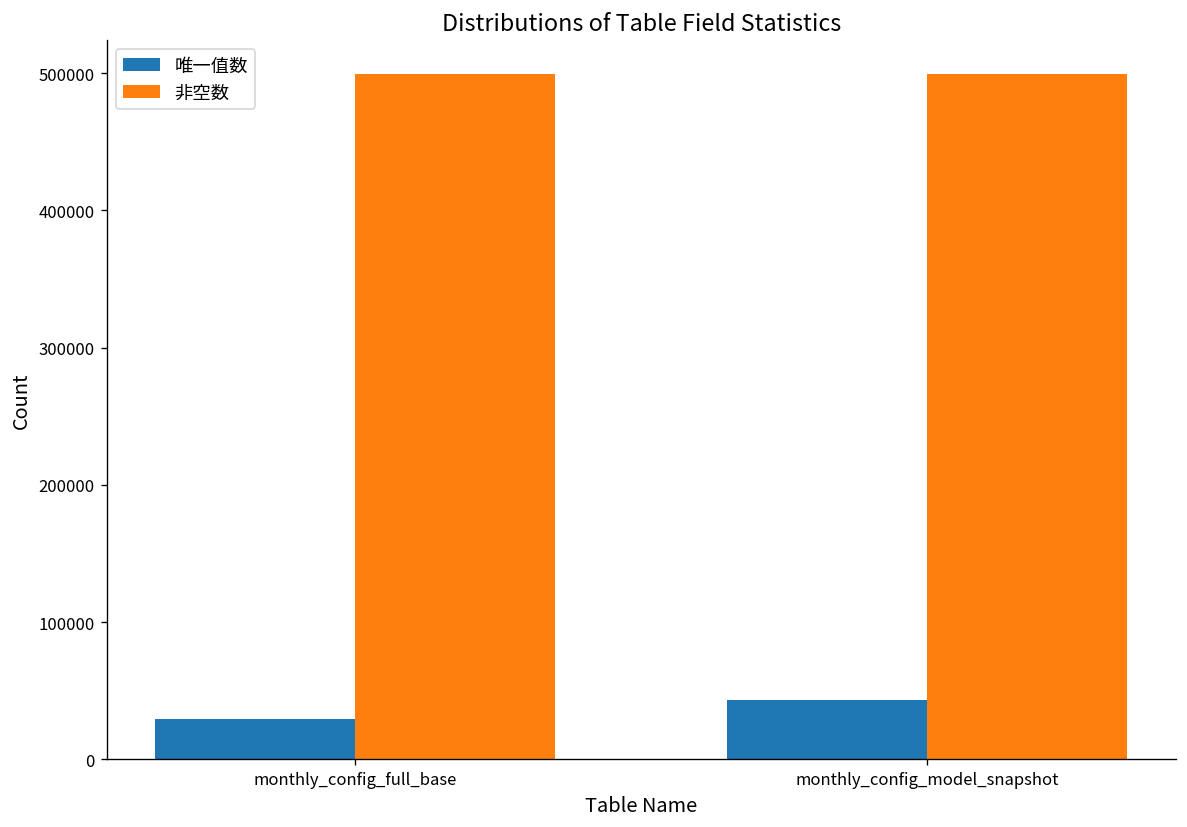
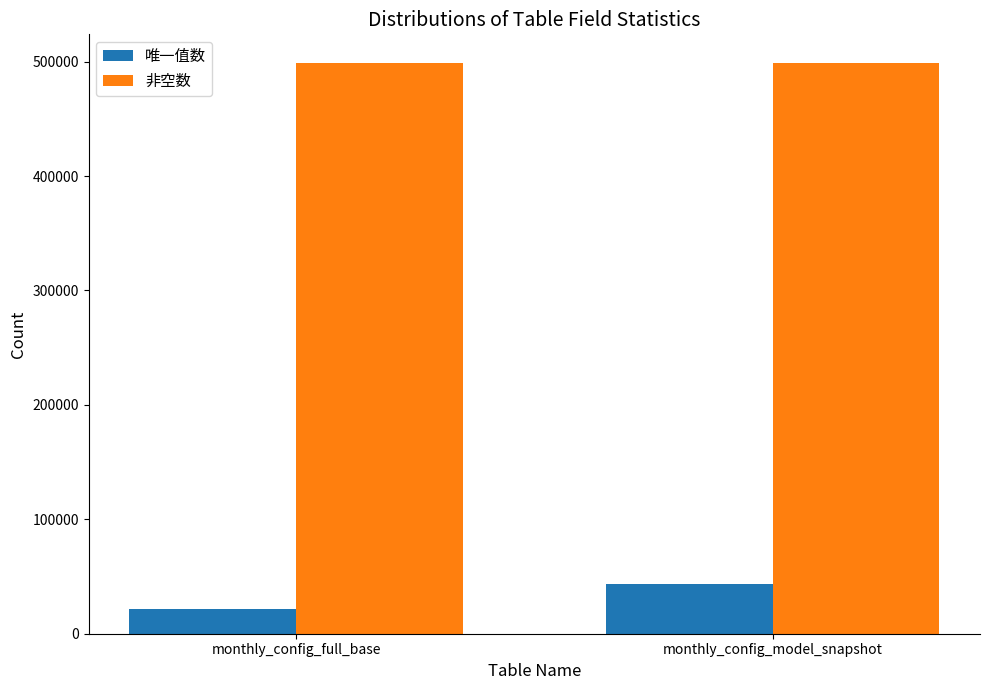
  {
    "唯一值数": {
-     "monthly_config_full_base": 30000,
+     "monthly_config_full_base": 22000,
      "monthly_config_model_snapshot": 43000
    },
    "非空数": {
      "monthly_config_full_base": 499000,
      "monthly_config_model_snapshot": 499000
    }
  }
